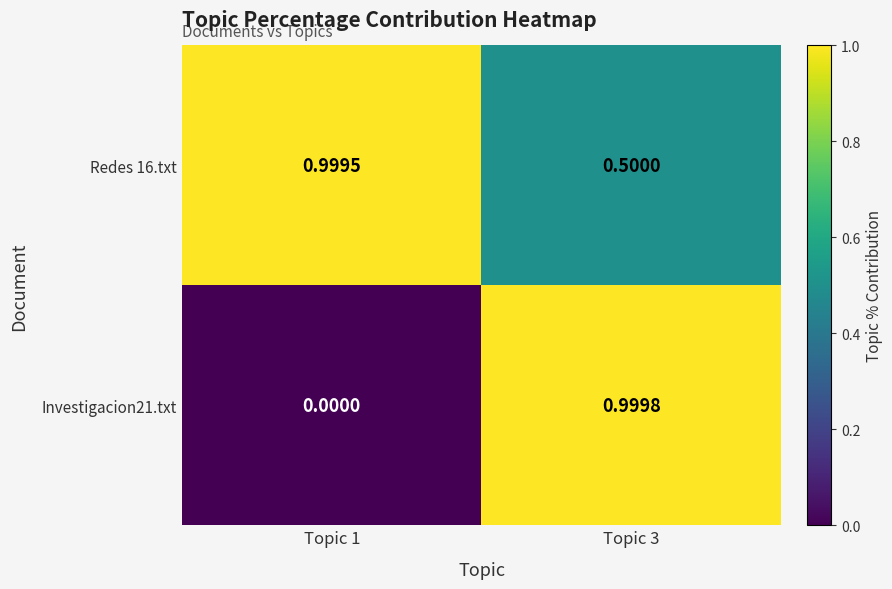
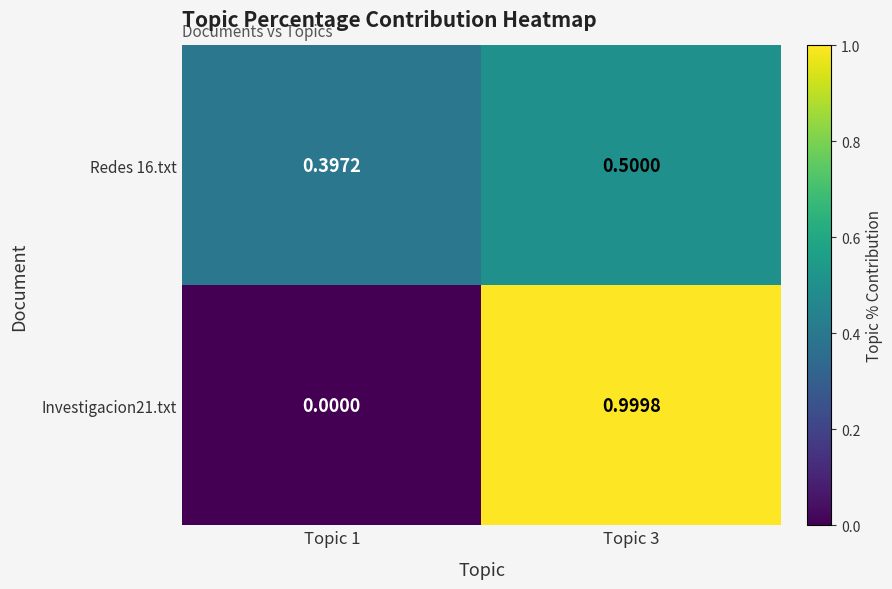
  {
    "Redes 16.txt": {
-     "Topic 1": 0.9995,
+     "Topic 1": 0.3972,
      "Topic 3": 0.5000
    },
    "Investigacion21.txt": {
      "Topic 1": 0.0000,
      "Topic 3": 0.9998
    }
  }
